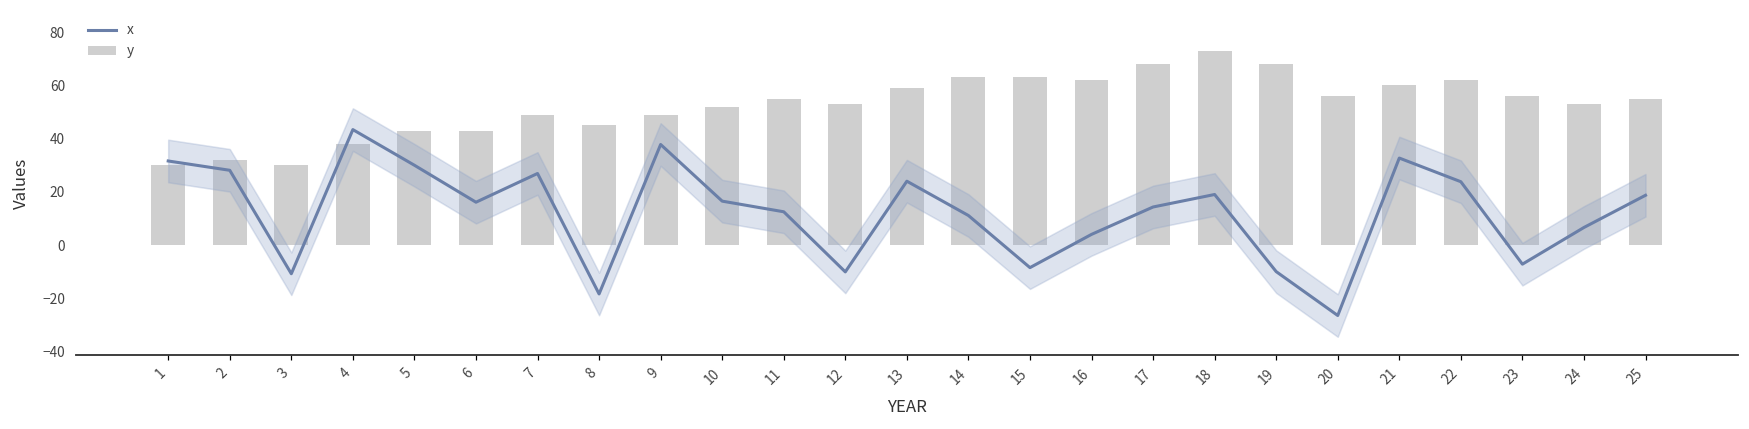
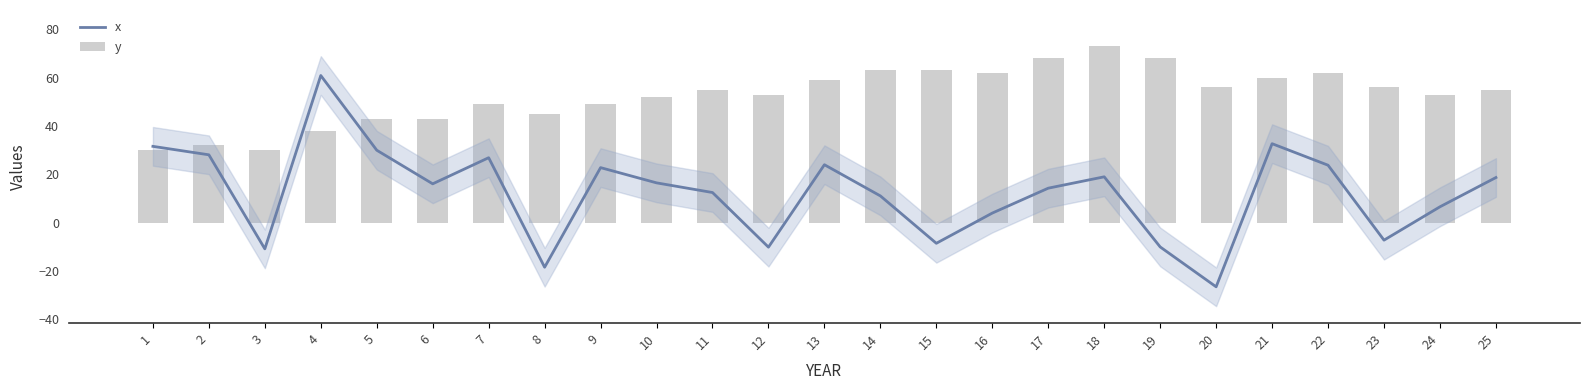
  {
    "x": {
      "1": 32,
      "2": 28,
      "3": -11,
-     "4": 43,
+     "4": 61,
      "5": 30,
      "6": 16,
      "7": 27,
      "8": -18,
-     "9": 38,
+     "9": 23,
      "10": 17,
      "11": 13,
      "12": -10,
      "13": 24,
      "14": 11,
      "15": -9,
      "16": 4,
      "17": 14,
      "18": 19,
      "19": -10,
      "20": -27,
      "21": 33,
      "22": 24,
      "23": -7,
      "24": 7,
      "25": 19
    }
  }
